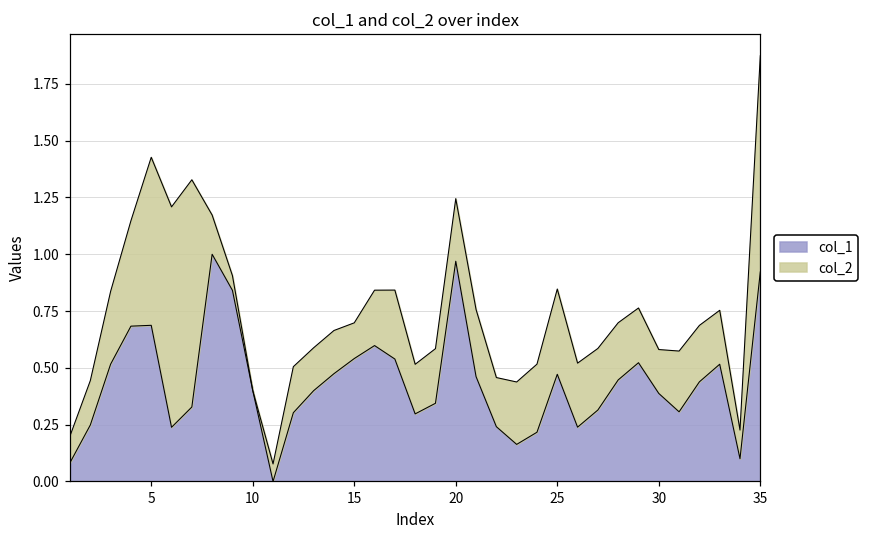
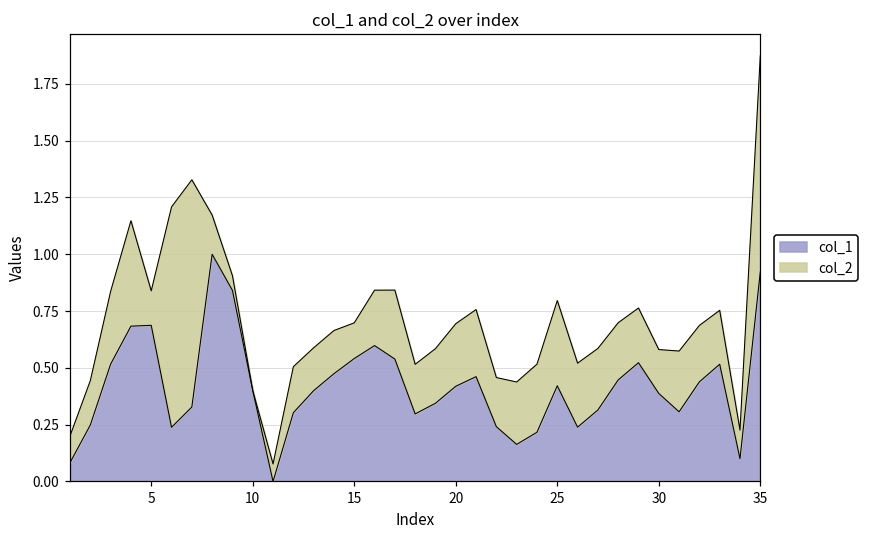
  {
    "col_1": {
      "5": 0.69,
      "15": 0.54,
-     "20": 0.97,
-     "25": 0.47,
+     "20": 0.42,
+     "25": 0.42,
      "30": 0.39,
      "35": 0.92
    },
    "col_2": {
-     "5": 0.74,
+     "5": 0.15,
      "15": 0.16,
      "20": 0.28,
      "25": 0.38,
      "30": 0.19,
      "35": 0.95
    }
  }
